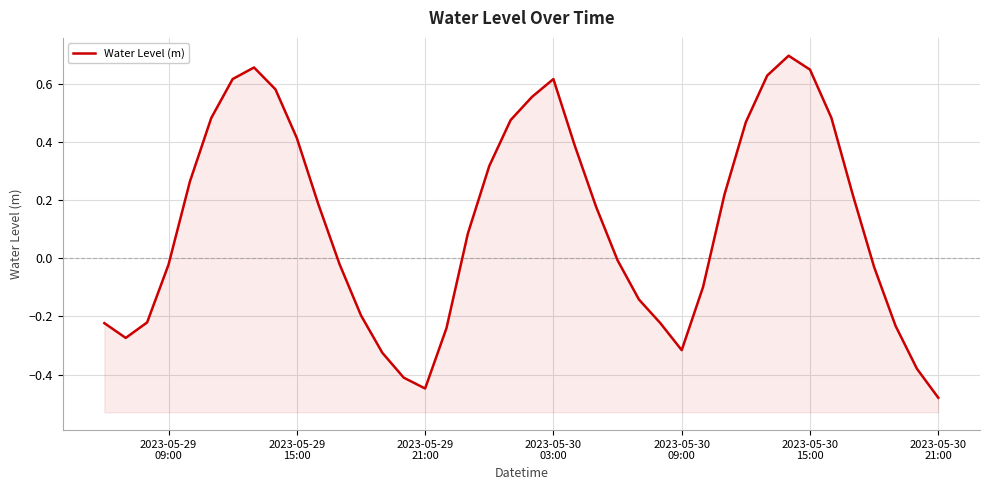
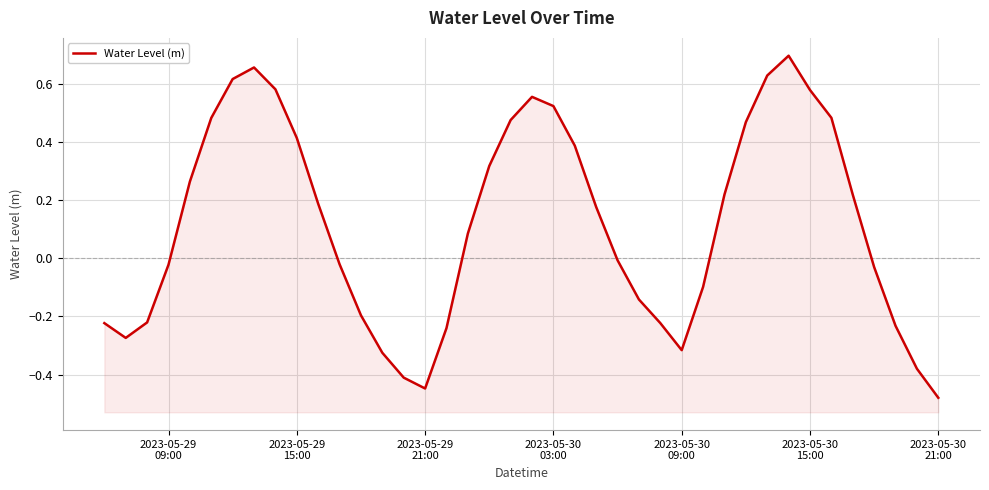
  {
    "2023-05-29 09:00": -0.02,
    "2023-05-29 15:00": 0.41,
    "2023-05-29 21:00": -0.45,
-   "2023-05-30 03:00": 0.62,
+   "2023-05-30 03:00": 0.52,
    "2023-05-30 09:00": -0.32,
-   "2023-05-30 15:00": 0.65,
+   "2023-05-30 15:00": 0.58,
    "2023-05-30 21:00": -0.48
  }
